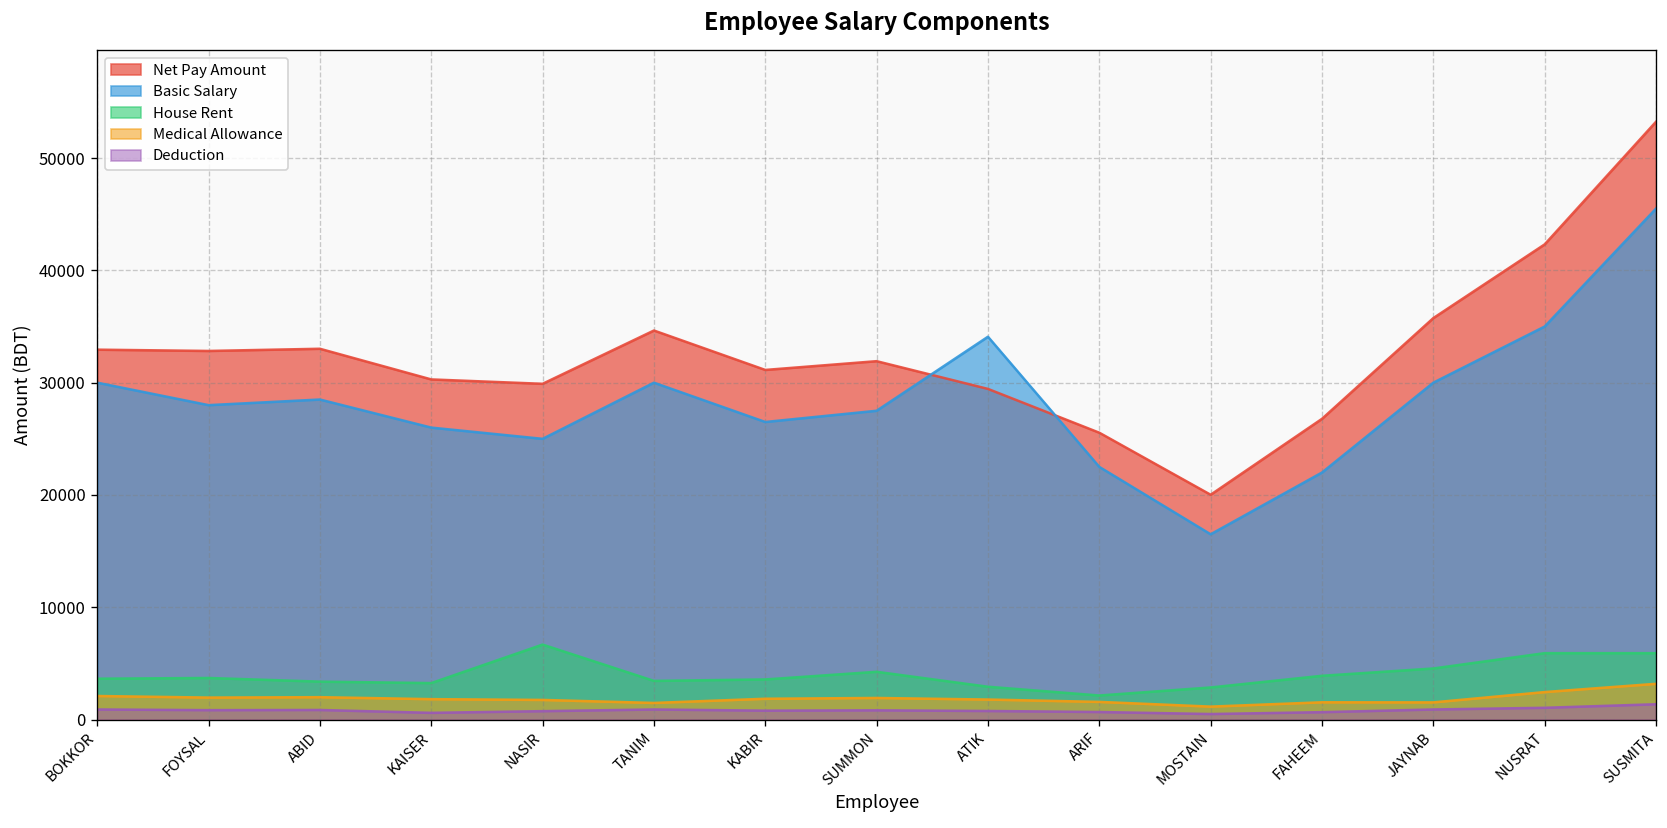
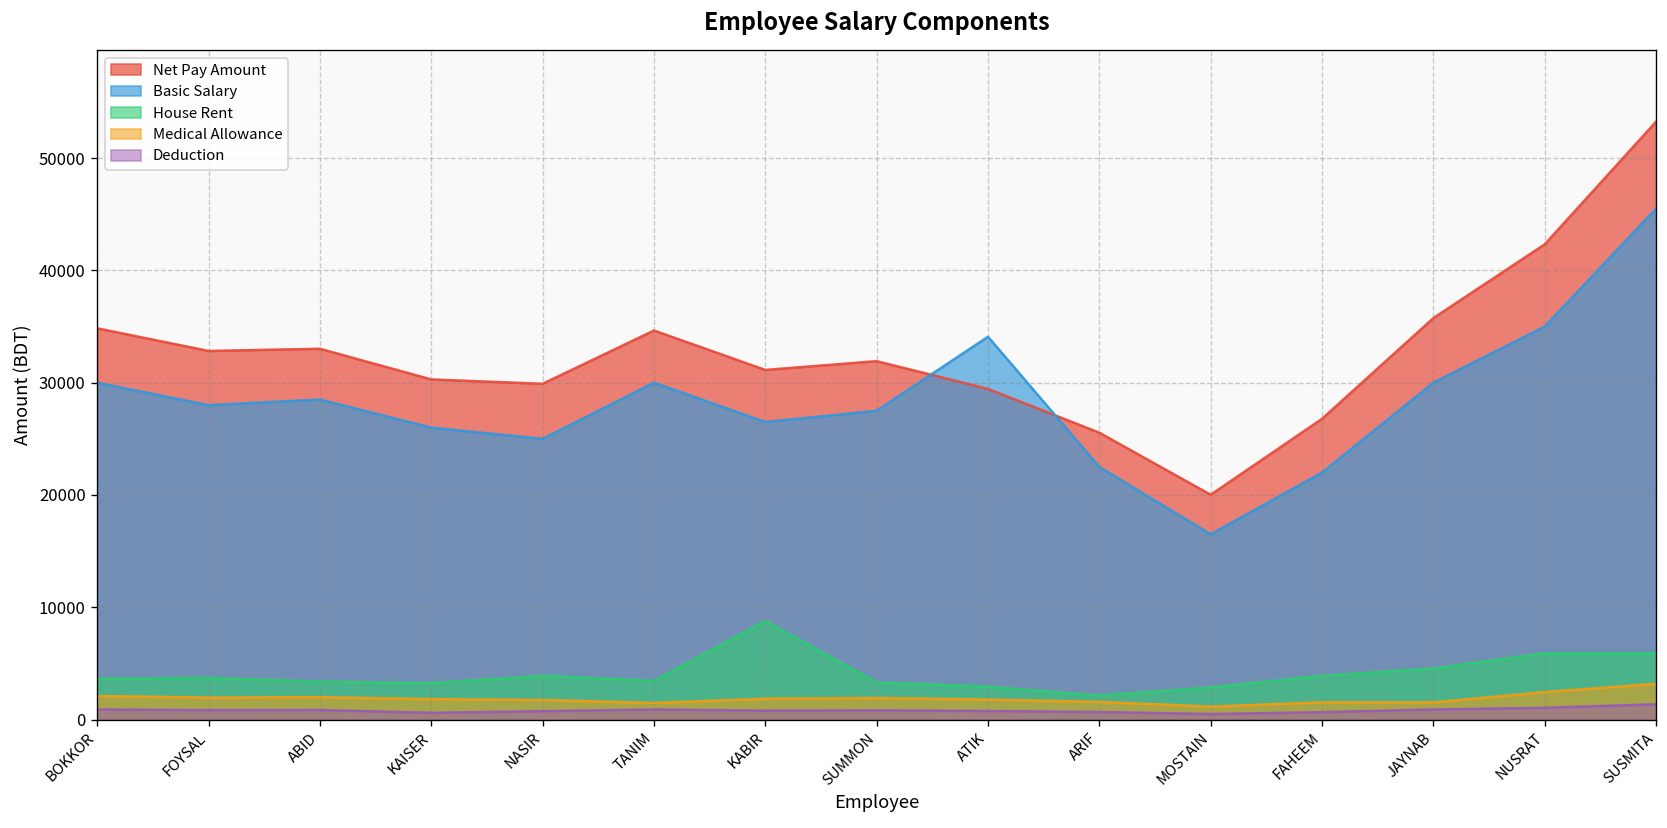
  {
    "Net Pay Amount": {
-     "BOKKOR": 33000,
+     "BOKKOR": 35000,
      "FOYSAL": 33000,
      "ABID": 33000,
      "KAISER": 30000,
      "NASIR": 30000,
      "TANIM": 35000,
      "KABIR": 31000,
      "SUMMON": 32000,
      "ATIK": 29000,
      "ARIF": 26000,
      "MOSTAIN": 20000,
      "FAHEEM": 27000,
      "JAYNAB": 36000,
      "NUSRAT": 42000,
      "SUSMITA": 53000
    },
    "Basic Salary": {
      "BOKKOR": 30000,
      "FOYSAL": 28000,
      "ABID": 29000,
      "KAISER": 26000,
      "NASIR": 25000,
      "TANIM": 30000,
      "KABIR": 27000,
      "SUMMON": 28000,
      "ATIK": 34000,
      "ARIF": 23000,
      "MOSTAIN": 17000,
      "FAHEEM": 22000,
      "JAYNAB": 30000,
      "NUSRAT": 35000,
      "SUSMITA": 46000
    },
    "House Rent": {
      "BOKKOR": 4000,
      "FOYSAL": 4000,
      "ABID": 3000,
      "KAISER": 3000,
-     "NASIR": 7000,
+     "NASIR": 4000,
      "TANIM": 3000,
-     "KABIR": 4000,
-     "SUMMON": 4000,
+     "KABIR": 9000,
+     "SUMMON": 3000,
      "ATIK": 3000,
      "ARIF": 2000,
      "MOSTAIN": 3000,
      "FAHEEM": 4000,
      "JAYNAB": 5000,
      "NUSRAT": 6000,
      "SUSMITA": 6000
    },
    "Medical Allowance": {
      "BOKKOR": 2000,
      "FOYSAL": 2000,
      "ABID": 2000,
      "KAISER": 2000,
      "NASIR": 2000,
      "TANIM": 1000,
      "KABIR": 2000,
      "SUMMON": 2000,
      "ATIK": 2000,
      "ARIF": 2000,
      "MOSTAIN": 1000,
      "FAHEEM": 2000,
      "JAYNAB": 2000,
      "NUSRAT": 2000,
      "SUSMITA": 3000
    },
    "Deduction": {
      "BOKKOR": 1000,
      "FOYSAL": 1000,
      "ABID": 1000,
      "KAISER": 1000,
      "NASIR": 1000,
      "TANIM": 1000,
      "KABIR": 1000,
      "SUMMON": 1000,
      "ATIK": 1000,
      "ARIF": 1000,
      "MOSTAIN": 0,
      "FAHEEM": 1000,
      "JAYNAB": 1000,
      "NUSRAT": 1000,
      "SUSMITA": 1000
    }
  }
